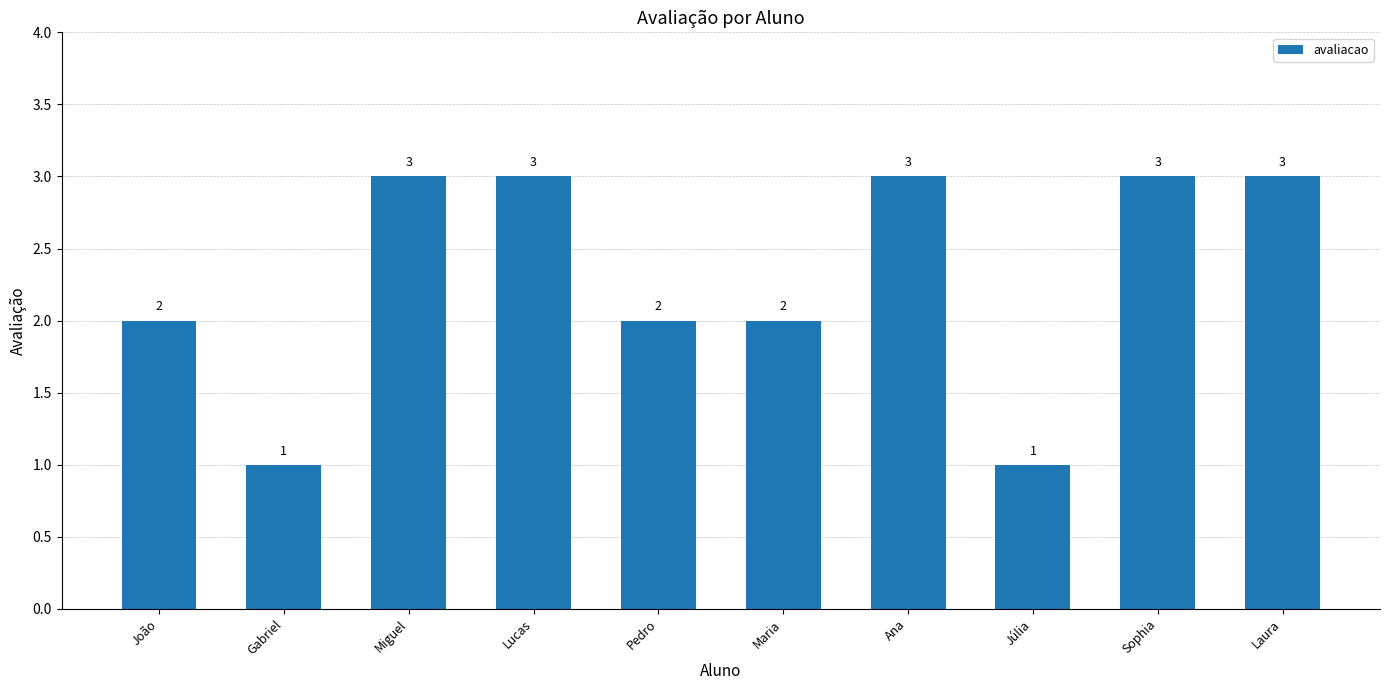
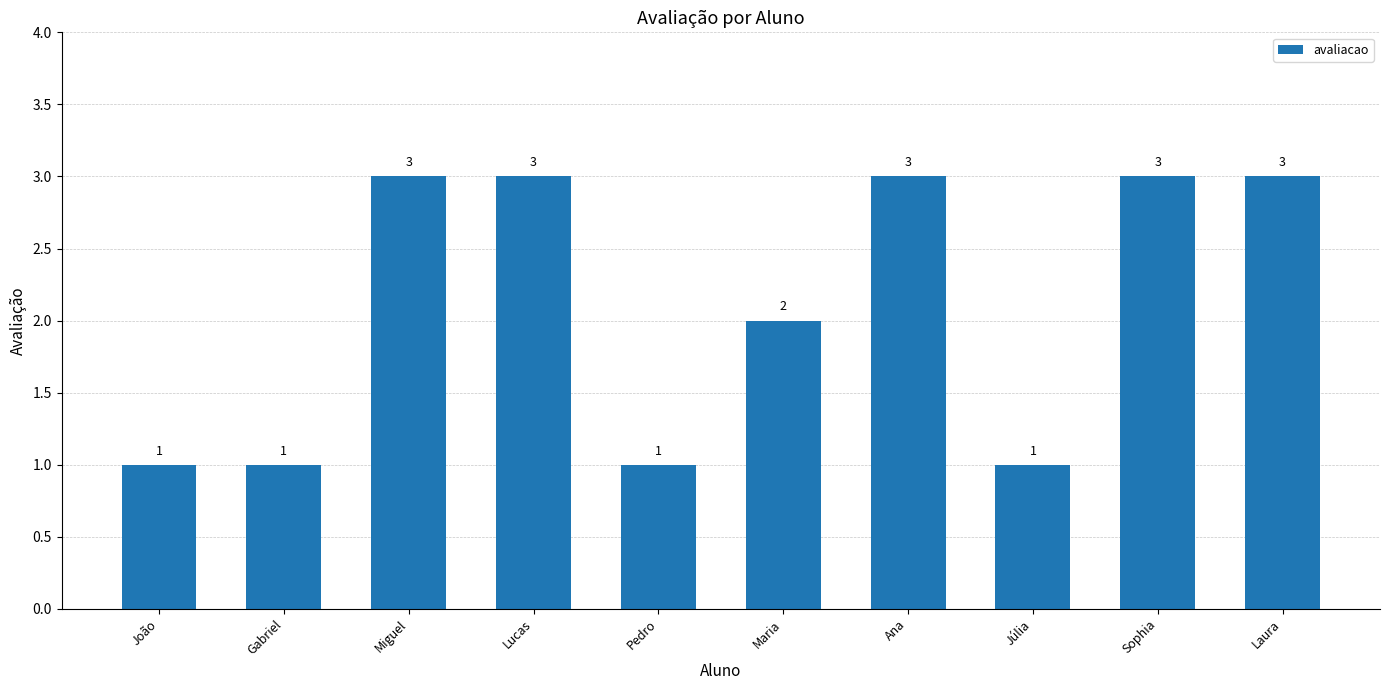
  {
-   "João": 2,
+   "João": 1,
    "Gabriel": 1,
    "Miguel": 3,
    "Lucas": 3,
-   "Pedro": 2,
+   "Pedro": 1,
    "Maria": 2,
    "Ana": 3,
    "Júlia": 1,
    "Sophia": 3,
    "Laura": 3
  }
